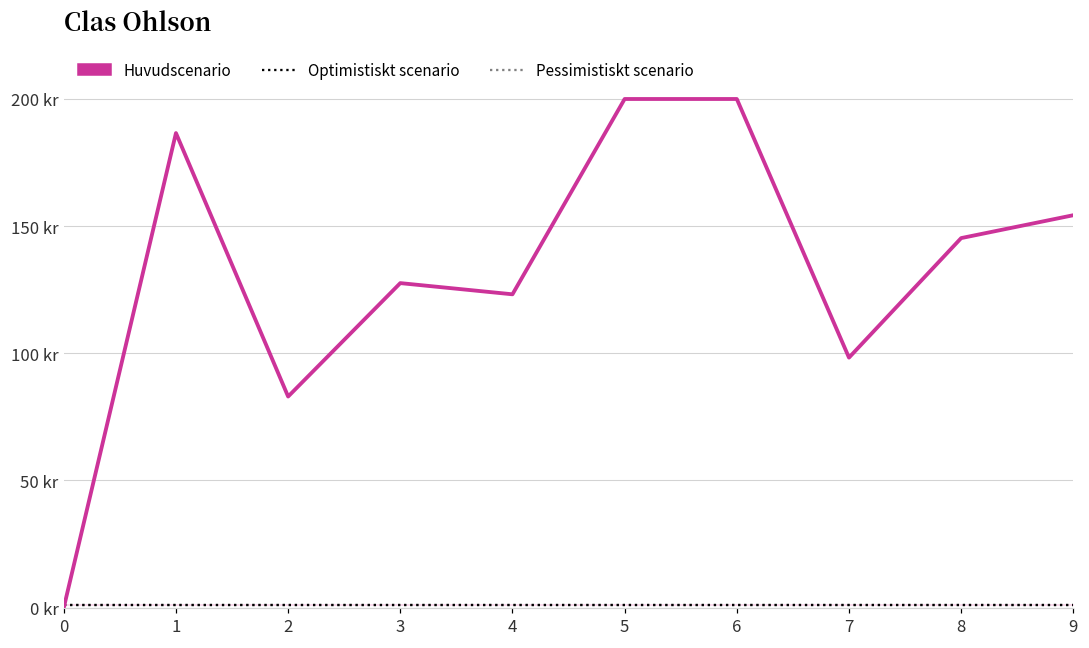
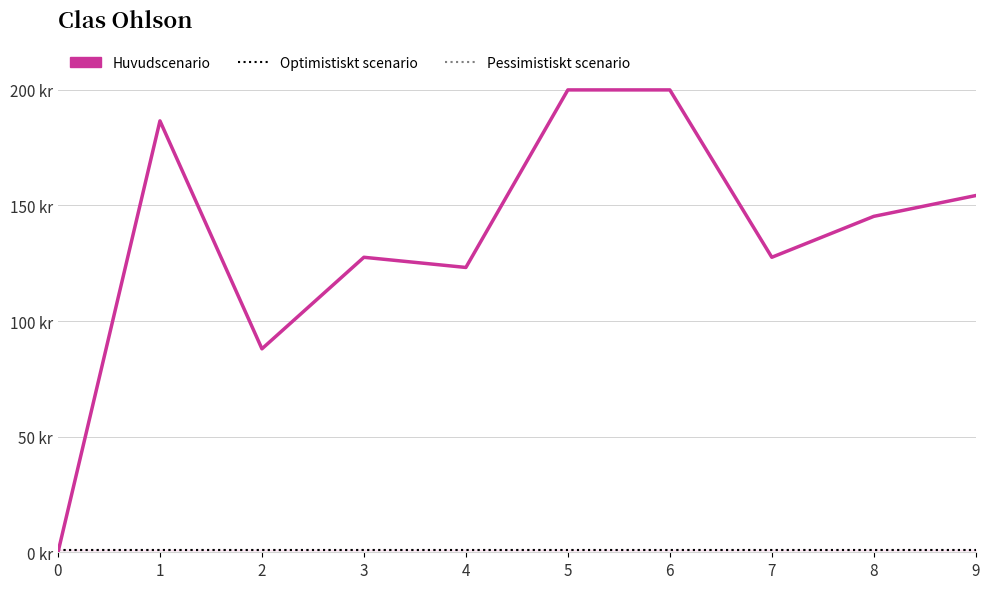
  {
    "Huvudscenario": {
      "1": "187 kr",
-     "2": "83 kr",
+     "2": "88 kr",
      "3": "128 kr",
      "4": "123 kr",
      "5": "200 kr",
      "6": "200 kr",
-     "7": "98 kr",
+     "7": "128 kr",
      "8": "145 kr",
      "9": "154 kr"
    },
    "Pessimistiskt scenario": {
      "1": "1 kr",
      "2": "1 kr",
      "3": "1 kr",
      "4": "1 kr",
      "5": "1 kr",
      "6": "1 kr",
      "7": "1 kr",
      "8": "1 kr",
      "9": "1 kr"
    }
  }
